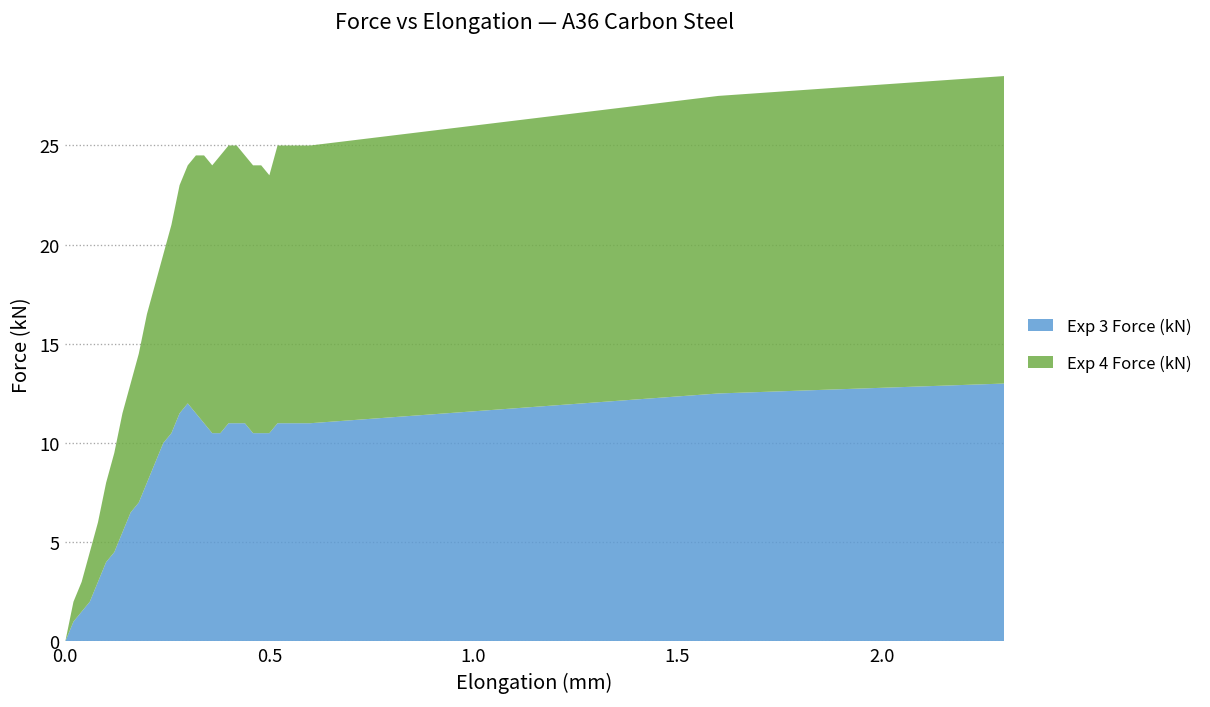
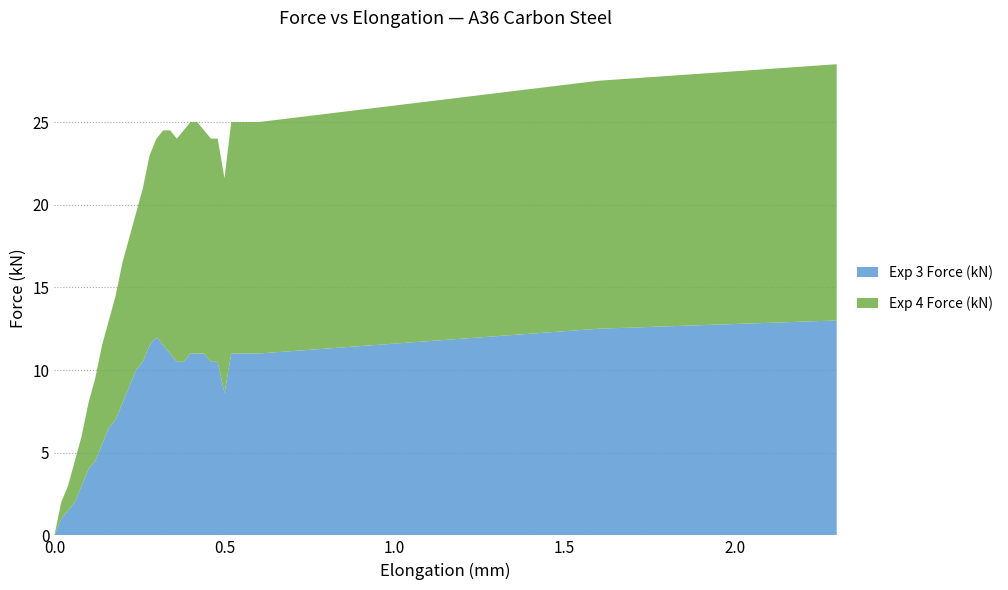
  {
    "Exp 3 Force (kN)": {
-     "0.5": 10.5
+     "0.5": 8.6
    },
    "Exp 4 Force (kN)": {
      "0.5": 13.0
    }
  }
